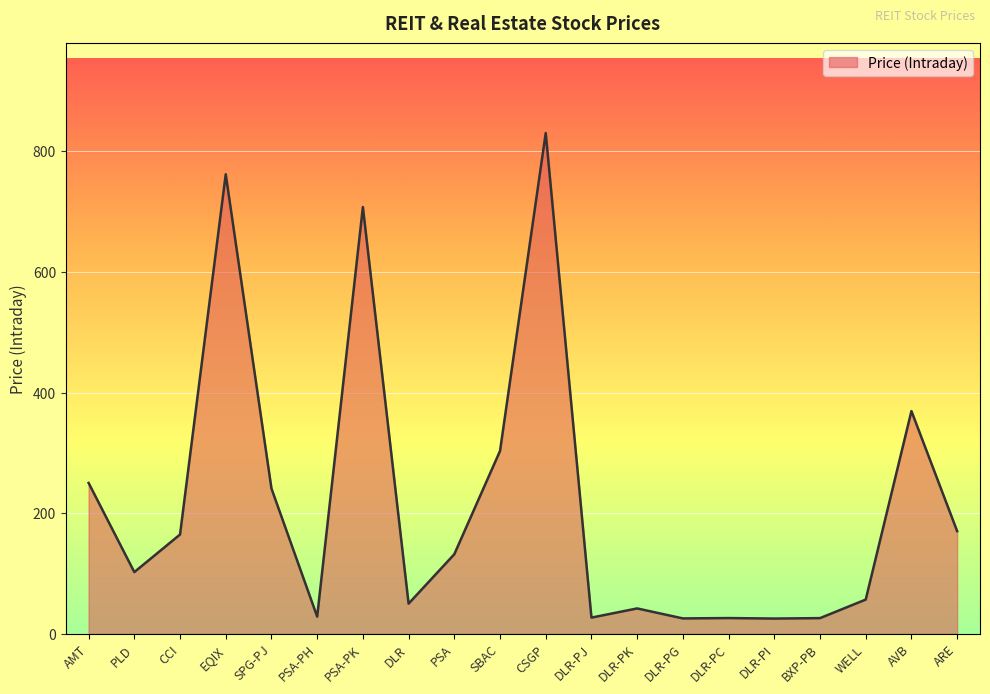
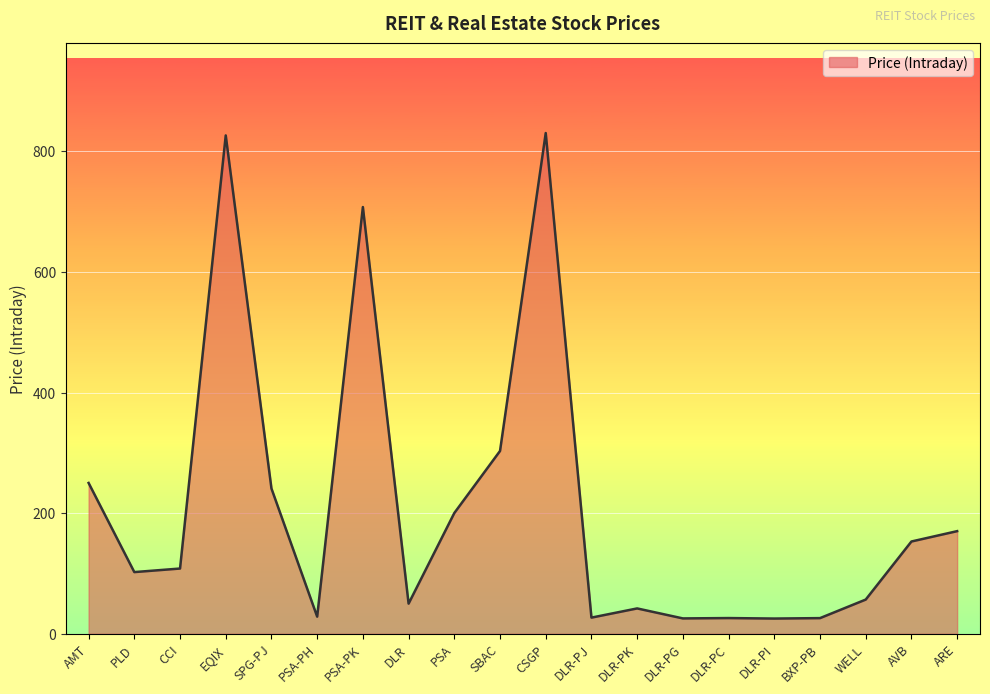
  {
    "AMT": 250,
    "PLD": 100,
-   "CCI": 160,
-   "EQIX": 760,
+   "CCI": 110,
+   "EQIX": 830,
    "SPG-PJ": 240,
    "PSA-PH": 30,
    "PSA-PK": 710,
    "DLR": 50,
-   "PSA": 130,
+   "PSA": 200,
    "SBAC": 300,
    "CSGP": 830,
    "DLR-PJ": 30,
    "DLR-PK": 40,
    "DLR-PG": 30,
    "DLR-PC": 30,
    "DLR-PI": 30,
    "BXP-PB": 30,
    "WELL": 60,
-   "AVB": 370,
+   "AVB": 150,
    "ARE": 170
  }
